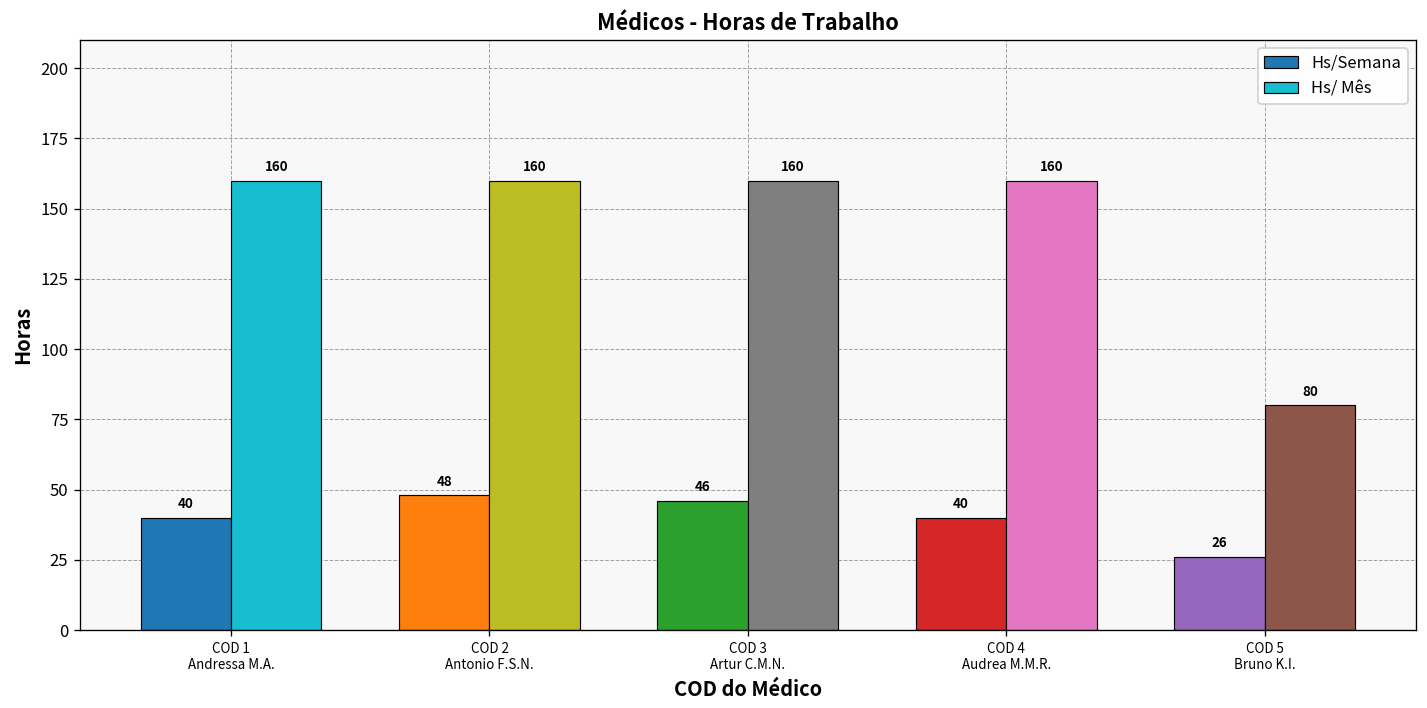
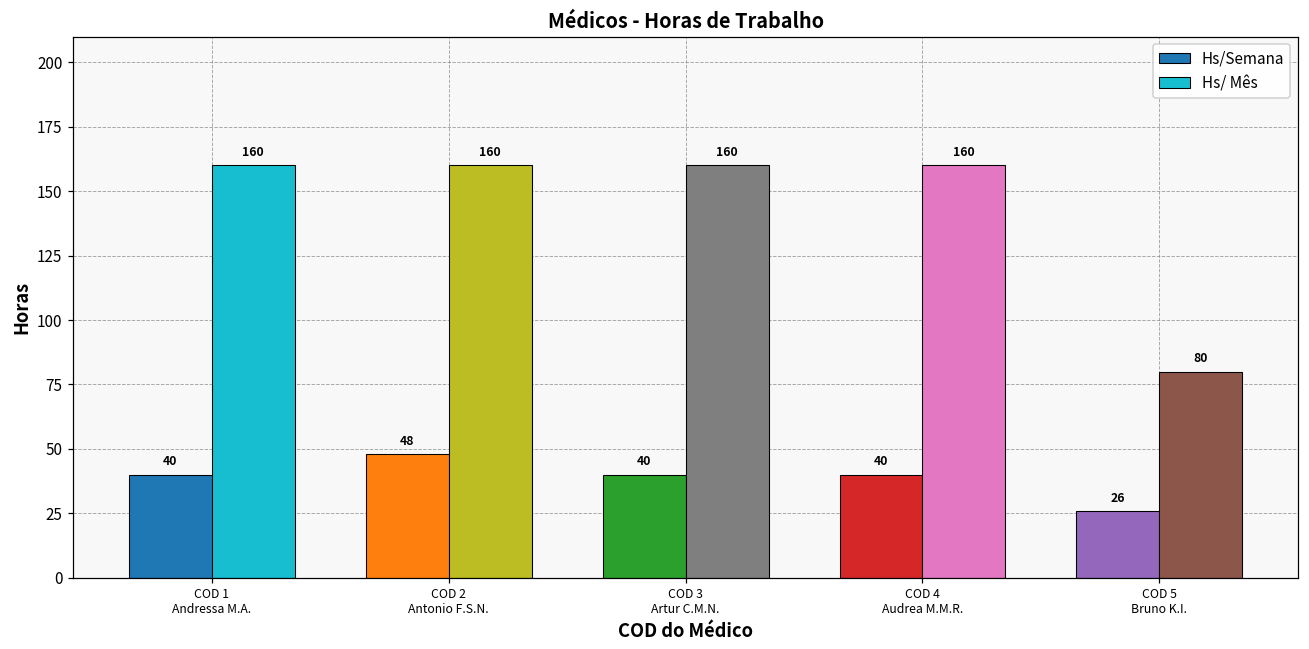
  {
    "Hs/Semana": {
      "COD 1 Andressa M.A.": 40,
      "COD 2 Antonio F.S.N.": 48,
-     "COD 3 Artur C.M.N.": 46,
+     "COD 3 Artur C.M.N.": 40,
      "COD 4 Audrea M.M.R.": 40,
      "COD 5 Bruno K.I.": 26
    },
    "Hs/ Mês": {
      "COD 1 Andressa M.A.": 160,
      "COD 2 Antonio F.S.N.": 160,
      "COD 3 Artur C.M.N.": 160,
      "COD 4 Audrea M.M.R.": 160,
      "COD 5 Bruno K.I.": 80
    }
  }
